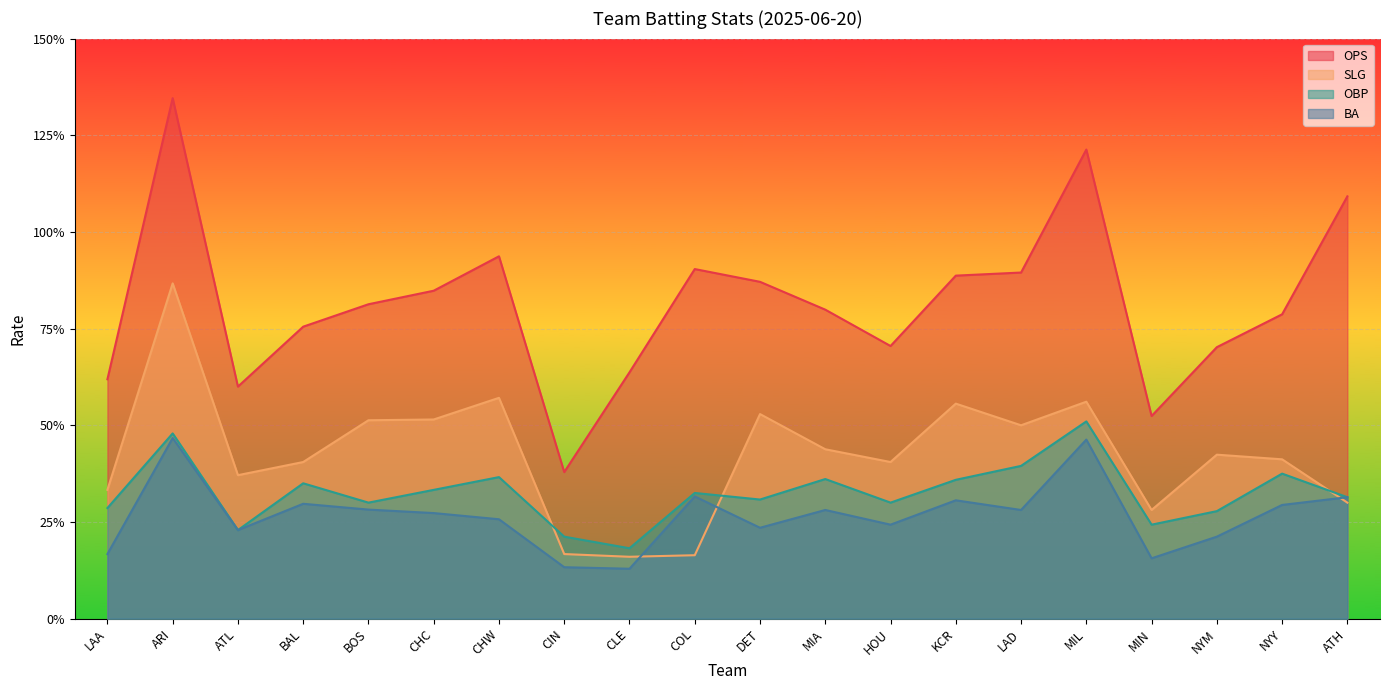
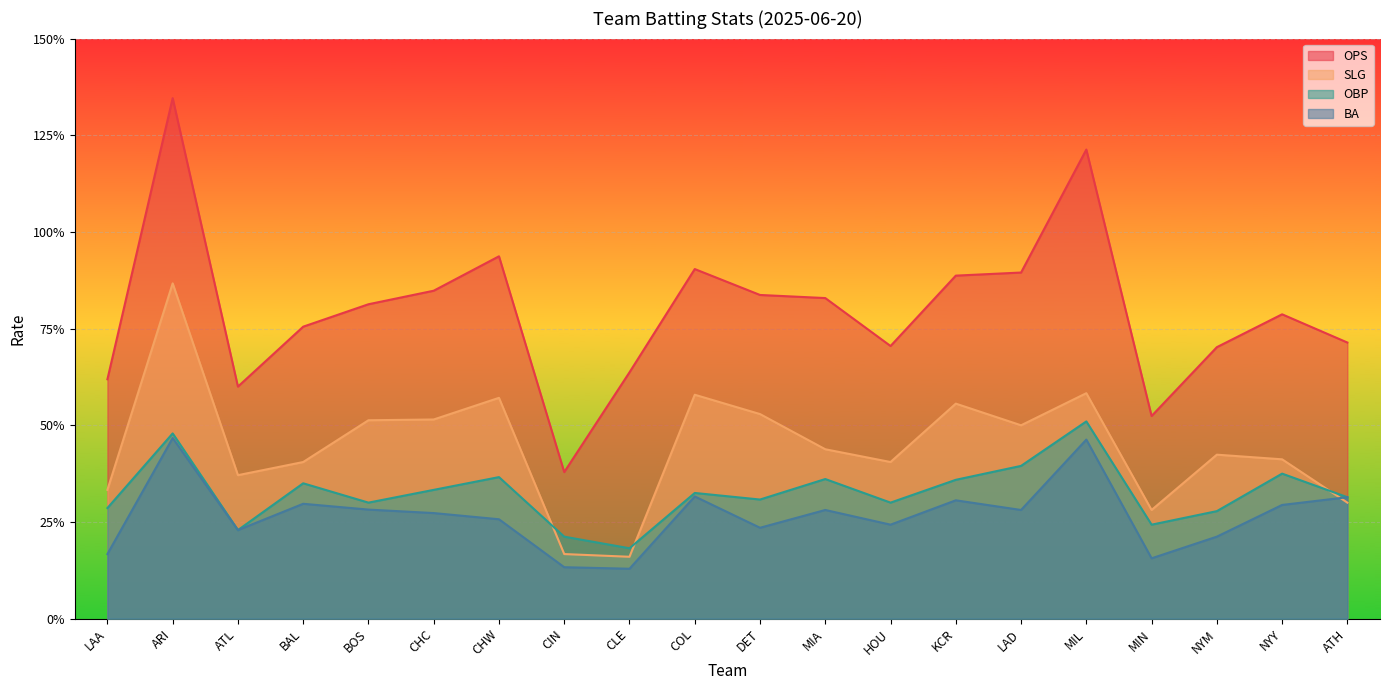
  {
    "OPS": {
      "LAA": "62%",
      "ARI": "135%",
      "ATL": "60%",
      "BAL": "76%",
      "BOS": "81%",
      "CHC": "85%",
      "CHW": "94%",
      "CIN": "38%",
      "CLE": "64%",
      "COL": "90%",
-     "DET": "87%",
-     "MIA": "80%",
+     "DET": "84%",
+     "MIA": "83%",
      "HOU": "71%",
      "KCR": "89%",
      "LAD": "90%",
      "MIL": "121%",
      "MIN": "52%",
      "NYM": "70%",
      "NYY": "79%",
-     "ATH": "109%"
+     "ATH": "71%"
    },
    "SLG": {
      "LAA": "33%",
      "ARI": "87%",
      "ATL": "37%",
      "BAL": "41%",
      "BOS": "51%",
      "CHC": "52%",
      "CHW": "57%",
      "CIN": "17%",
      "CLE": "16%",
-     "COL": "16%",
+     "COL": "58%",
      "DET": "53%",
      "MIA": "44%",
      "HOU": "41%",
      "KCR": "56%",
      "LAD": "50%",
-     "MIL": "56%",
+     "MIL": "58%",
      "MIN": "28%",
      "NYM": "42%",
      "NYY": "41%",
      "ATH": "30%"
    }
  }
